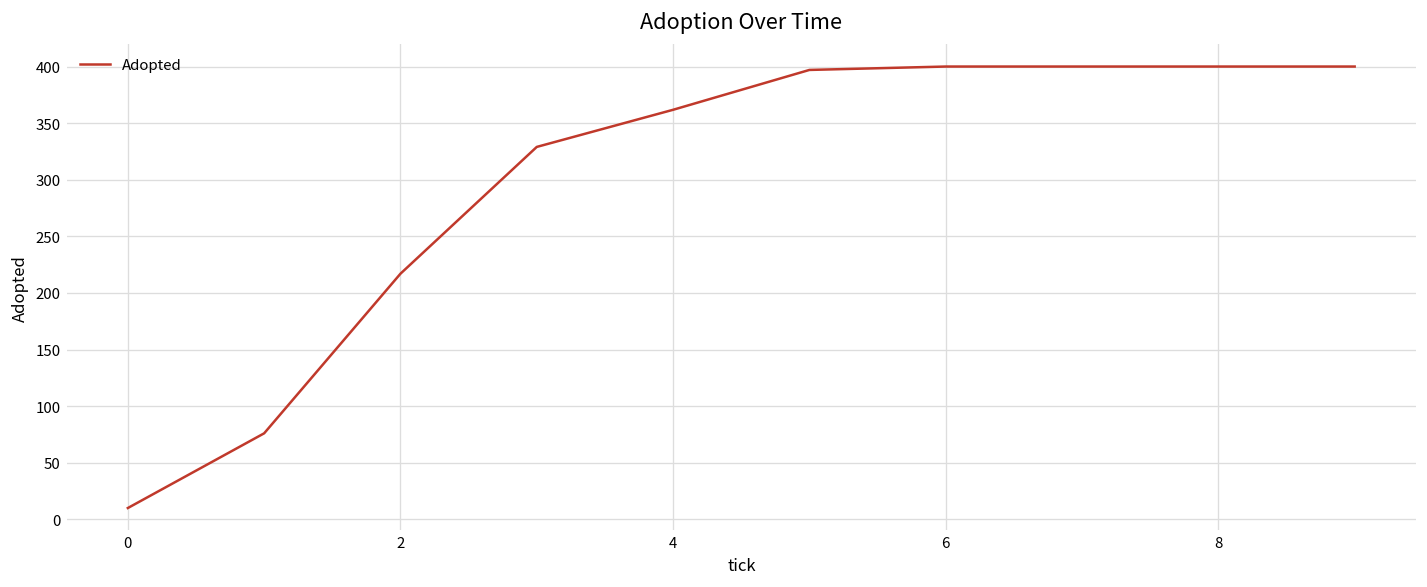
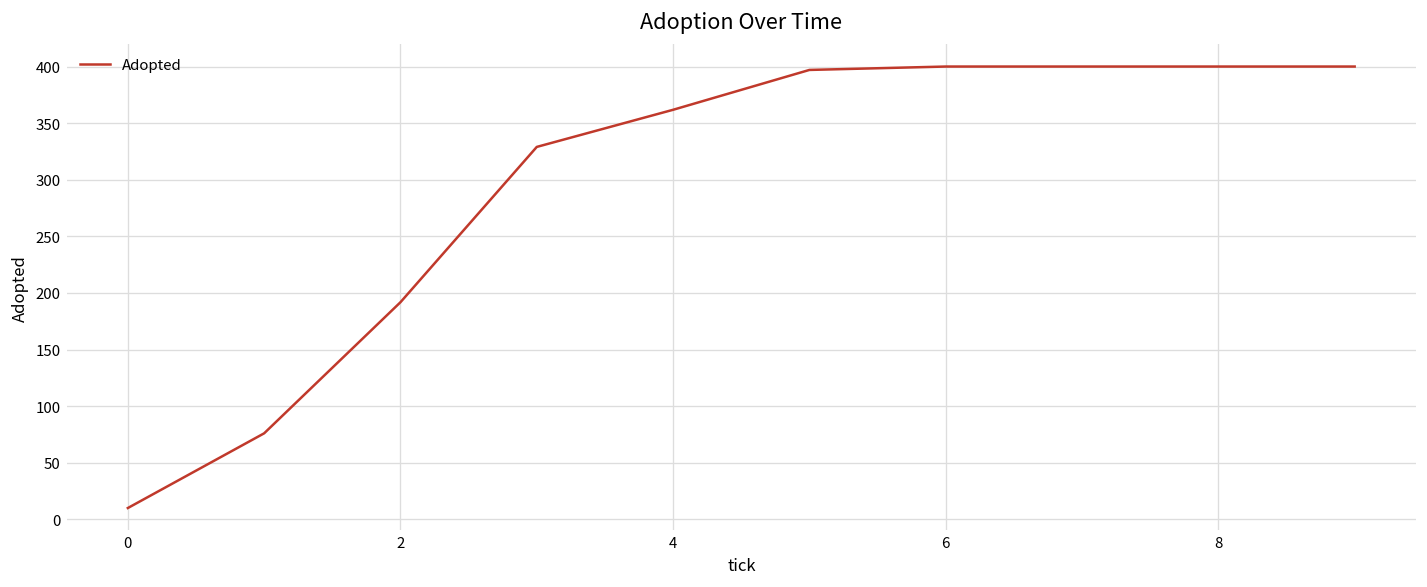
  {
    "0": 10,
-   "2": 220,
+   "2": 190,
    "4": 360,
    "6": 400,
    "8": 400
  }
